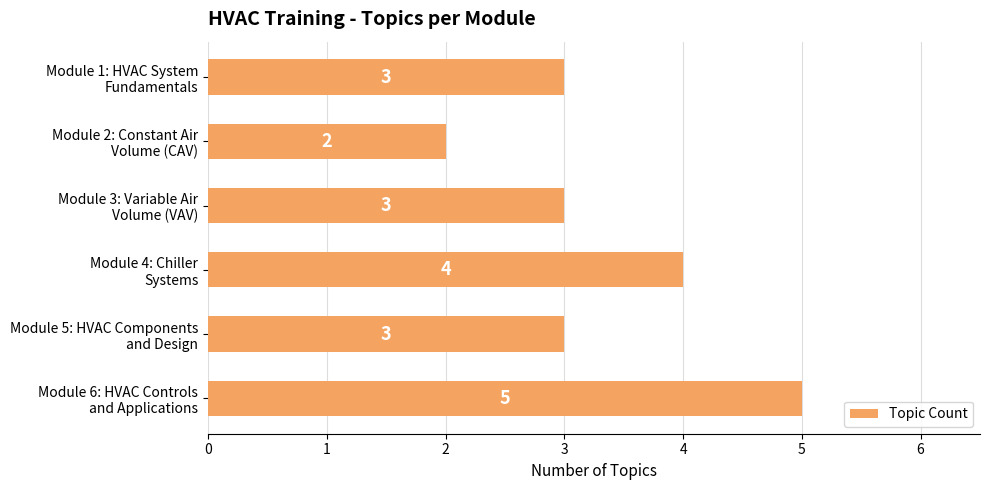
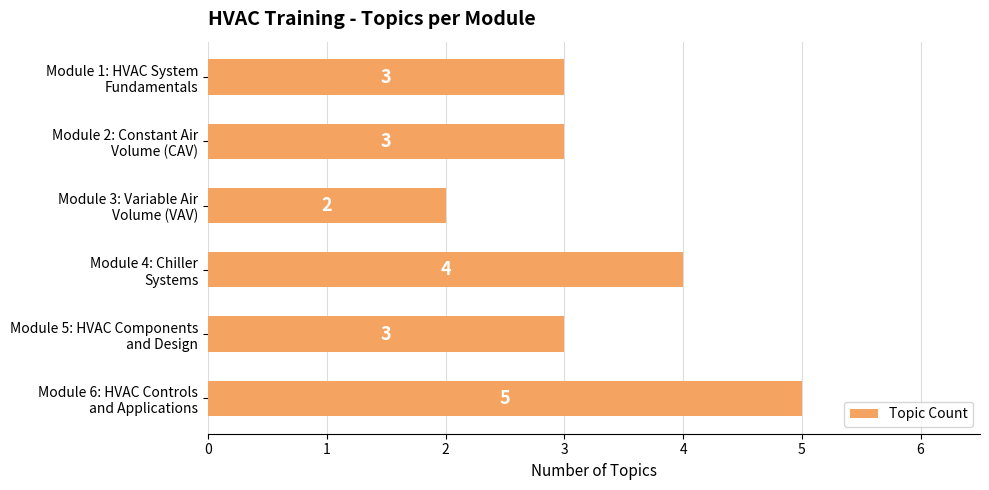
  {
    "Module 1: HVAC System Fundamentals": 3,
-   "Module 2: Constant Air Volume (CAV)": 2,
-   "Module 3: Variable Air Volume (VAV)": 3,
+   "Module 2: Constant Air Volume (CAV)": 3,
+   "Module 3: Variable Air Volume (VAV)": 2,
    "Module 4: Chiller Systems": 4,
    "Module 5: HVAC Components and Design": 3,
    "Module 6: HVAC Controls and Applications": 5
  }
